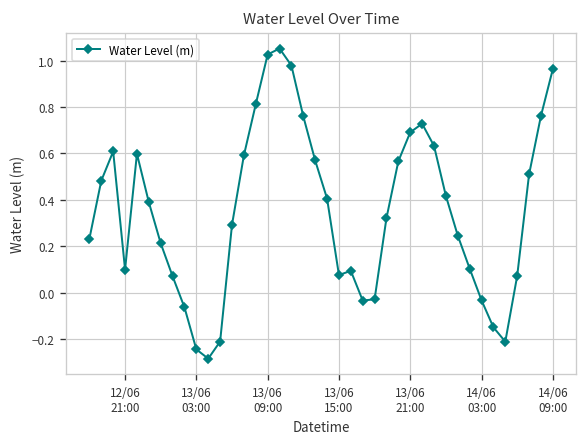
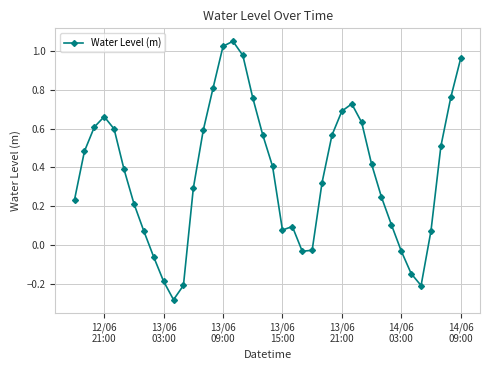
  {
-   "12/06 21:00": 0.10,
-   "13/06 03:00": -0.24,
+   "12/06 21:00": 0.66,
+   "13/06 03:00": -0.19,
    "13/06 09:00": 1.03,
    "13/06 15:00": 0.08,
    "13/06 21:00": 0.69,
    "14/06 03:00": -0.03,
    "14/06 09:00": 0.96
  }
